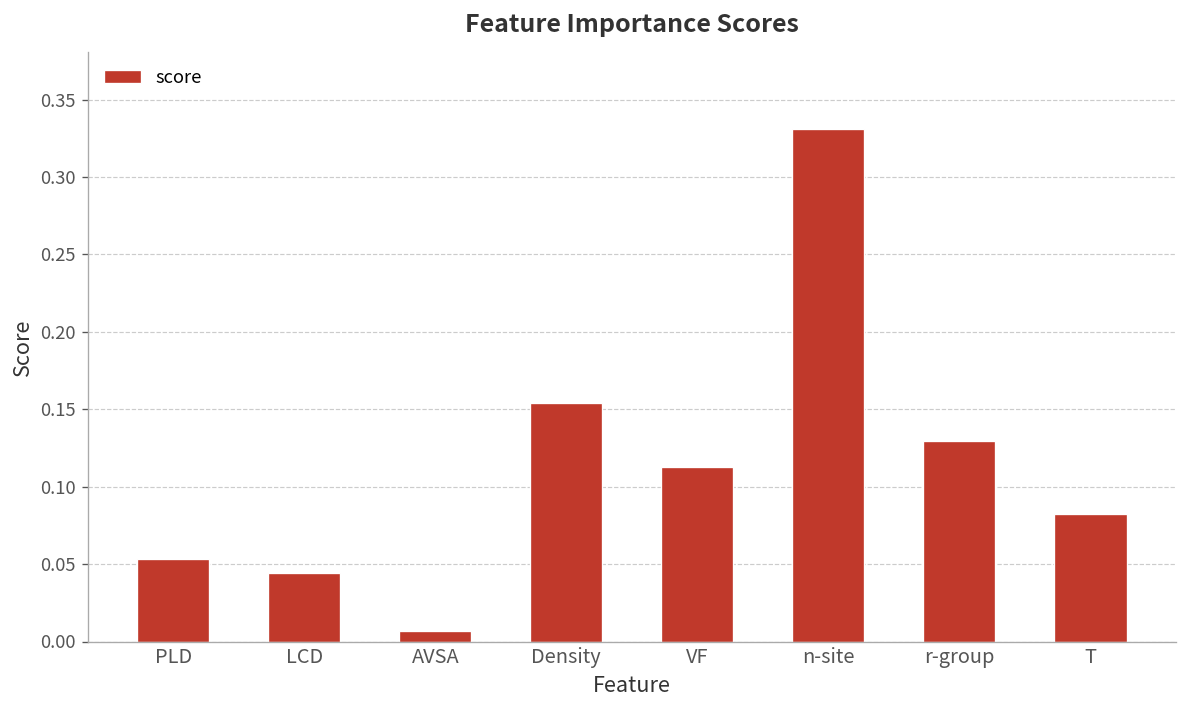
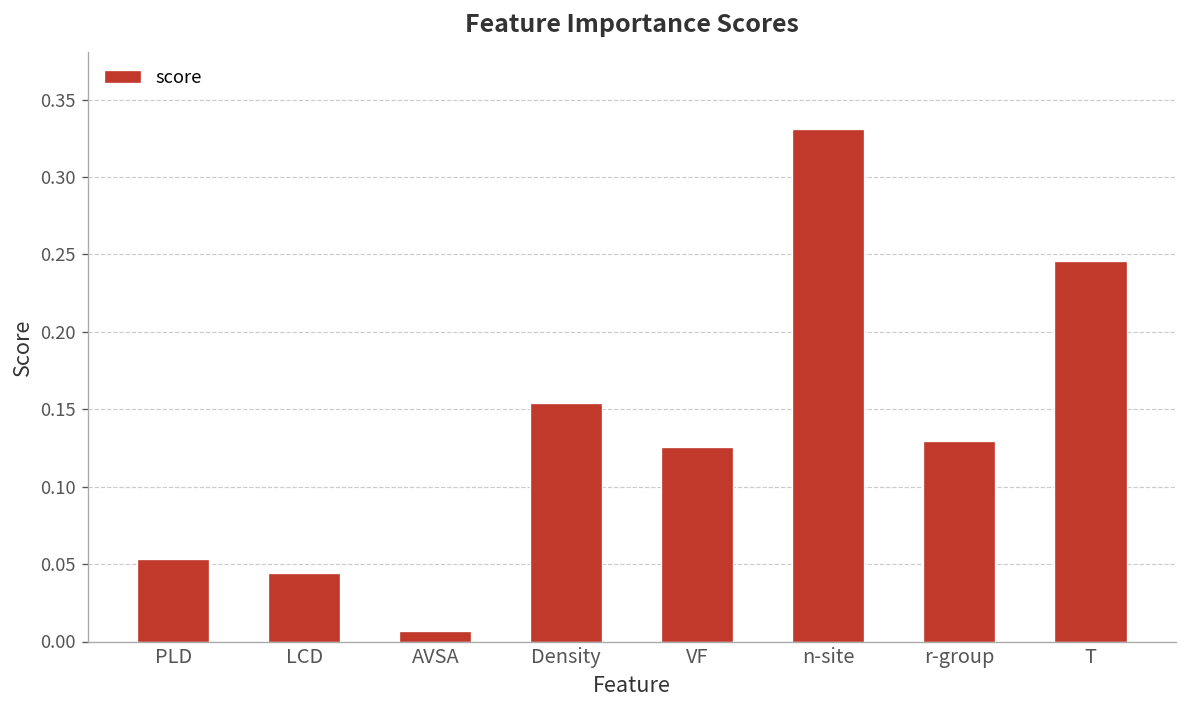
  {
    "PLD": 0.053,
    "LCD": 0.044,
    "AVSA": 0.007,
    "Density": 0.154,
-   "VF": 0.113,
+   "VF": 0.126,
    "n-site": 0.331,
    "r-group": 0.130,
-   "T": 0.082
+   "T": 0.246
  }
